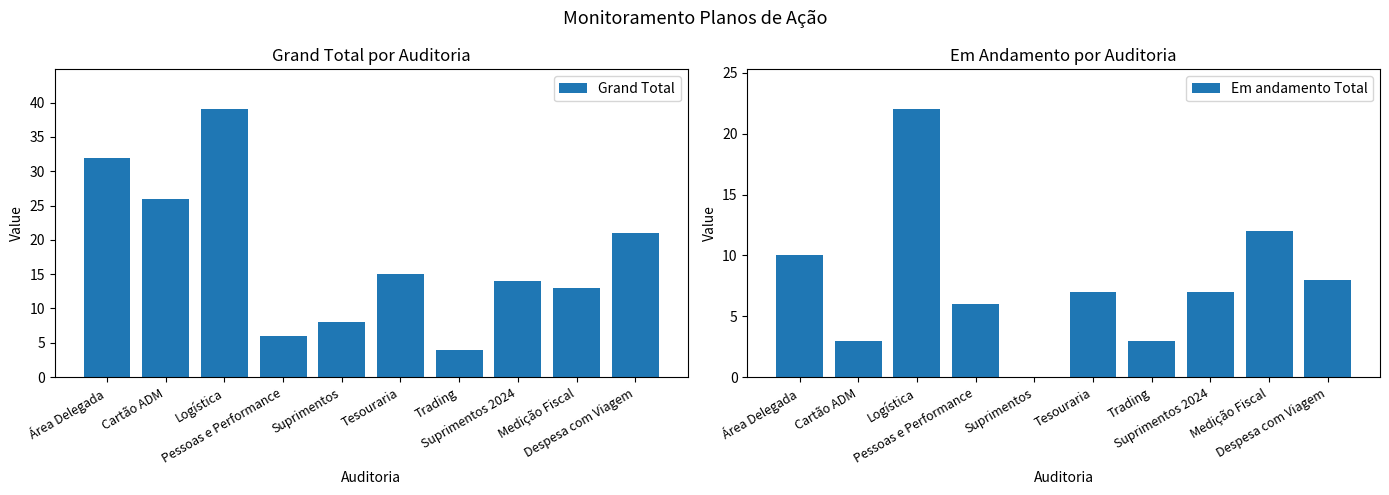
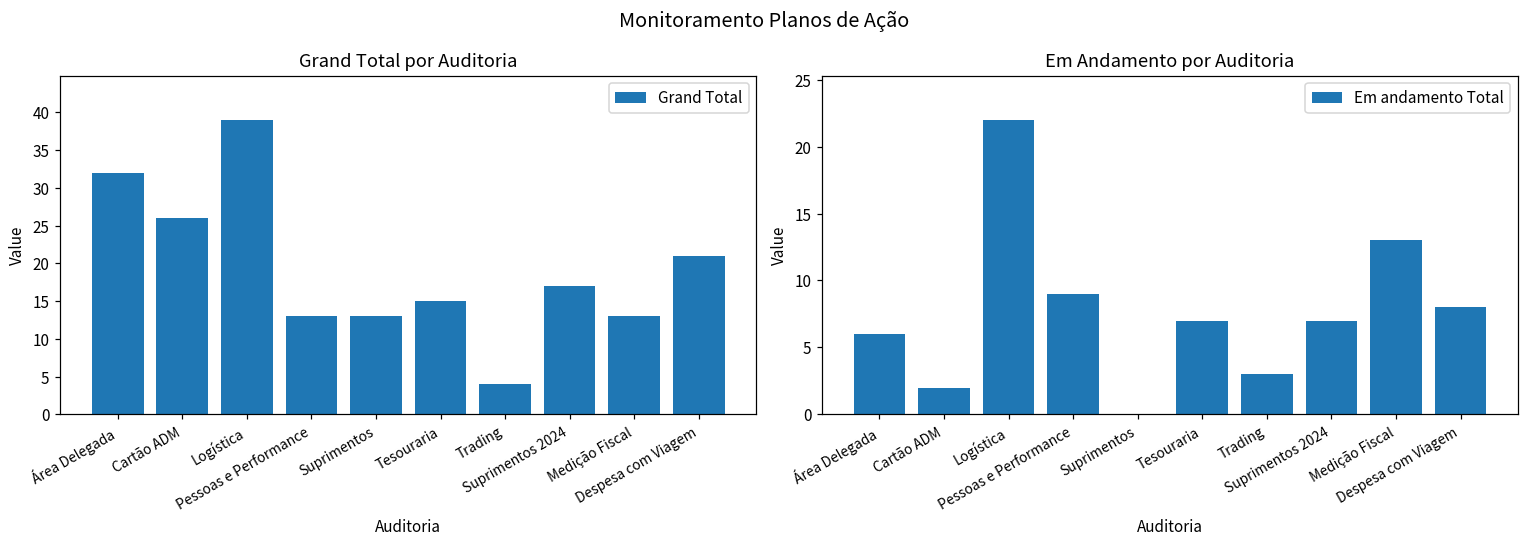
  {
    "Grand Total por Auditoria": {
      "Área Delegada": 32,
      "Cartão ADM": 26,
      "Logística": 39,
-     "Pessoas e Performance": 6,
-     "Suprimentos": 8,
+     "Pessoas e Performance": 13,
+     "Suprimentos": 13,
      "Tesouraria": 15,
      "Trading": 4,
-     "Suprimentos 2024": 14,
+     "Suprimentos 2024": 17,
      "Medição Fiscal": 13,
      "Despesa com Viagem": 21
    },
    "Em Andamento por Auditoria": {
-     "Área Delegada": 10,
-     "Cartão ADM": 3,
+     "Área Delegada": 6,
+     "Cartão ADM": 2,
      "Logística": 22,
-     "Pessoas e Performance": 6,
+     "Pessoas e Performance": 9,
      "Suprimentos": 0,
      "Tesouraria": 7,
      "Trading": 3,
      "Suprimentos 2024": 7,
-     "Medição Fiscal": 12,
+     "Medição Fiscal": 13,
      "Despesa com Viagem": 8
    }
  }
